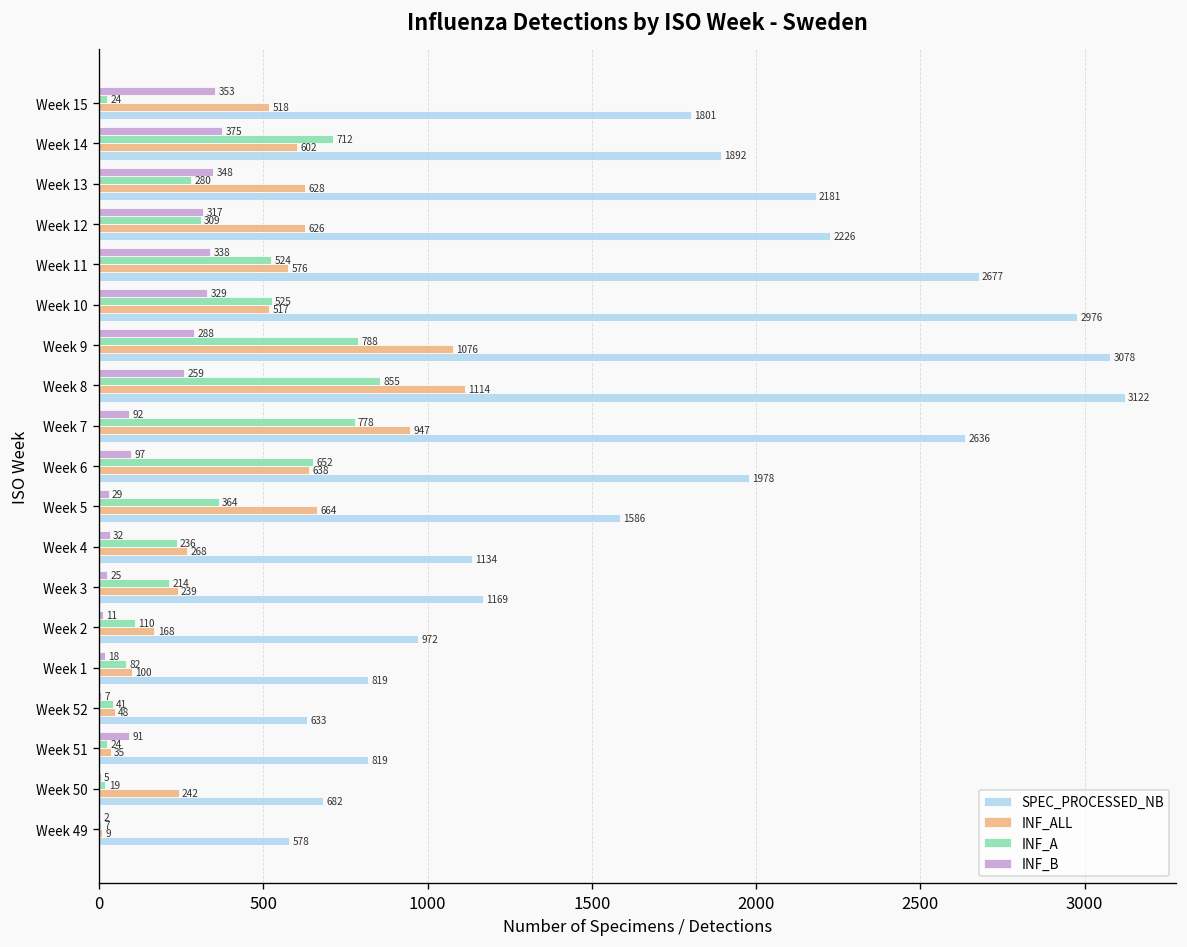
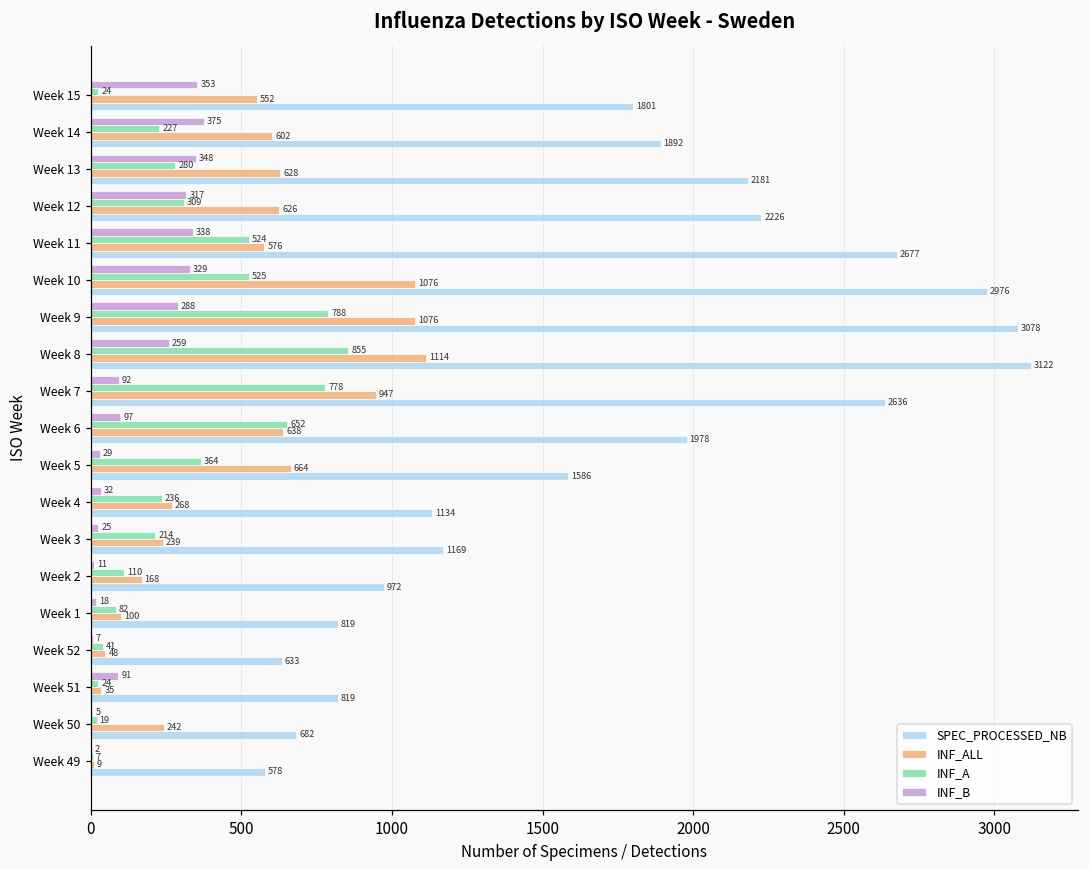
  {
    "SPEC_PROCESSED_NB": {
      "Week 15": 1801,
      "Week 14": 1892,
      "Week 13": 2181,
      "Week 12": 2226,
      "Week 11": 2677,
      "Week 10": 2976,
      "Week 9": 3078,
      "Week 8": 3122,
      "Week 7": 2636,
      "Week 6": 1978,
      "Week 5": 1586,
      "Week 4": 1134,
      "Week 3": 1169,
      "Week 2": 972,
      "Week 1": 819,
      "Week 52": 633,
      "Week 51": 819,
      "Week 50": 682,
      "Week 49": 578
    },
    "INF_ALL": {
-     "Week 15": 518,
+     "Week 15": 552,
      "Week 14": 602,
      "Week 13": 628,
      "Week 12": 626,
      "Week 11": 576,
-     "Week 10": 517,
+     "Week 10": 1076,
      "Week 9": 1076,
      "Week 8": 1114,
      "Week 7": 947,
      "Week 5": 664,
      "Week 4": 268,
      "Week 3": 239,
      "Week 2": 168,
      "Week 1": 100,
      "Week 50": 242
    },
    "INF_A": {
      "Week 15": 24,
-     "Week 14": 712,
+     "Week 14": 227,
      "Week 13": 280,
      "Week 11": 524,
      "Week 9": 788,
      "Week 8": 855,
      "Week 7": 778,
      "Week 5": 364,
      "Week 4": 236,
      "Week 3": 214,
      "Week 2": 110,
      "Week 1": 82,
      "Week 50": 19
    },
    "INF_B": {
      "Week 15": 353,
      "Week 14": 375,
      "Week 13": 348,
      "Week 11": 338,
      "Week 10": 329,
      "Week 9": 288,
      "Week 8": 259,
      "Week 7": 92,
      "Week 6": 97,
      "Week 5": 29,
      "Week 4": 32,
      "Week 3": 25,
      "Week 2": 11,
      "Week 1": 18,
      "Week 52": 7,
      "Week 51": 91,
      "Week 50": 5
    }
  }
